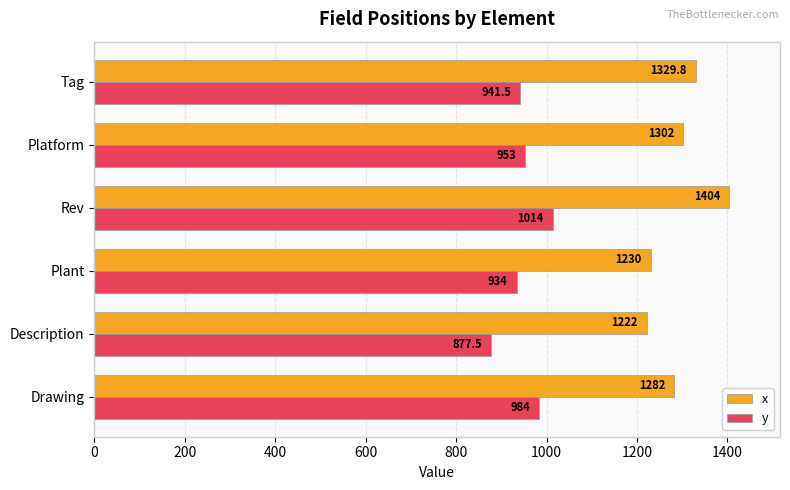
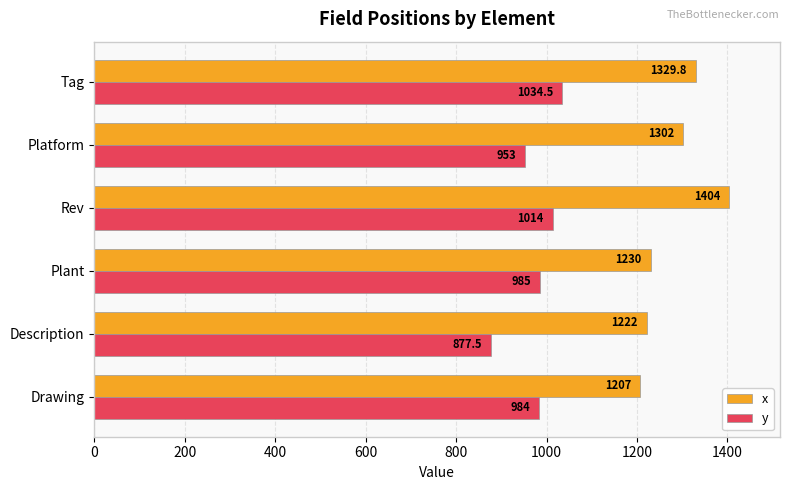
  {
    "x": {
      "Tag": 1329.8,
      "Platform": 1302,
      "Rev": 1404,
      "Plant": 1230,
      "Description": 1222,
-     "Drawing": 1282
+     "Drawing": 1207
    },
    "y": {
-     "Tag": 941.5,
+     "Tag": 1034.5,
      "Platform": 953,
      "Rev": 1014,
-     "Plant": 934,
+     "Plant": 985,
      "Description": 877.5,
      "Drawing": 984
    }
  }
